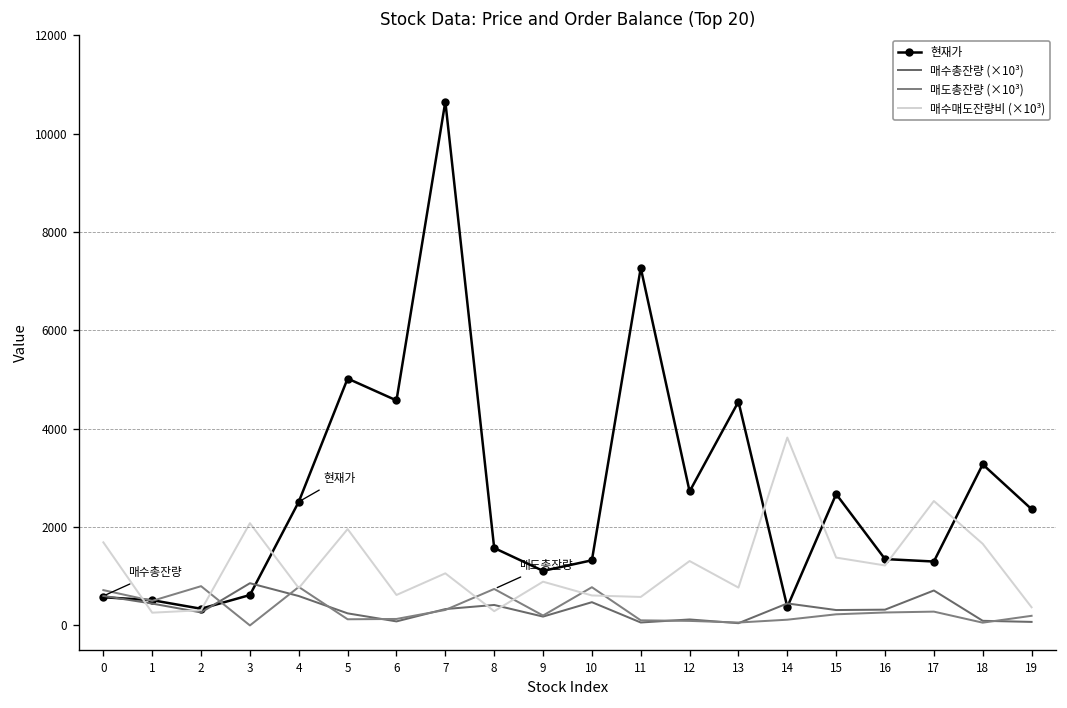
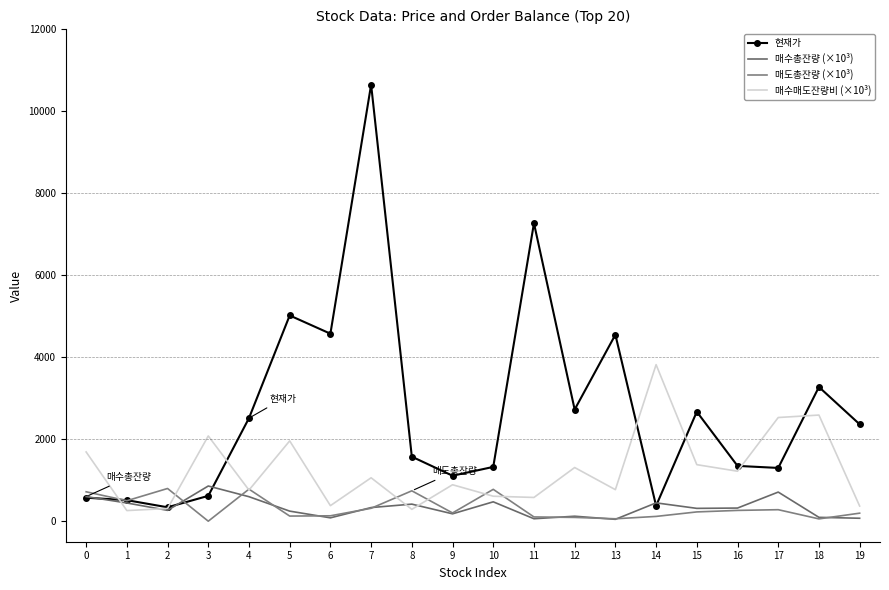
  {
    "현재가": {
      "3": 600,
      "4": 2500,
      "5": 5000,
      "6": 4600,
      "7": 10700,
      "8": 1600,
      "9": 1100,
      "10": 1300,
      "11": 7300,
      "12": 2700,
      "13": 4600,
      "14": 400,
      "15": 2700,
      "16": 1400,
      "17": 1300,
      "18": 3300,
      "19": 2400
    },
    "매수매도잔량비 (×10³)": {
      "0": 1700,
      "1": 300,
      "3": 2100,
      "5": 2000,
-     "6": 600,
+     "6": 400,
      "7": 1100,
      "8": 300,
      "9": 900,
      "10": 600,
      "11": 600,
      "12": 1300,
      "13": 800,
      "14": 3800,
      "15": 1400,
      "16": 1200,
      "17": 2500,
-     "18": 1700,
+     "18": 2600,
      "19": 400
    }
  }
